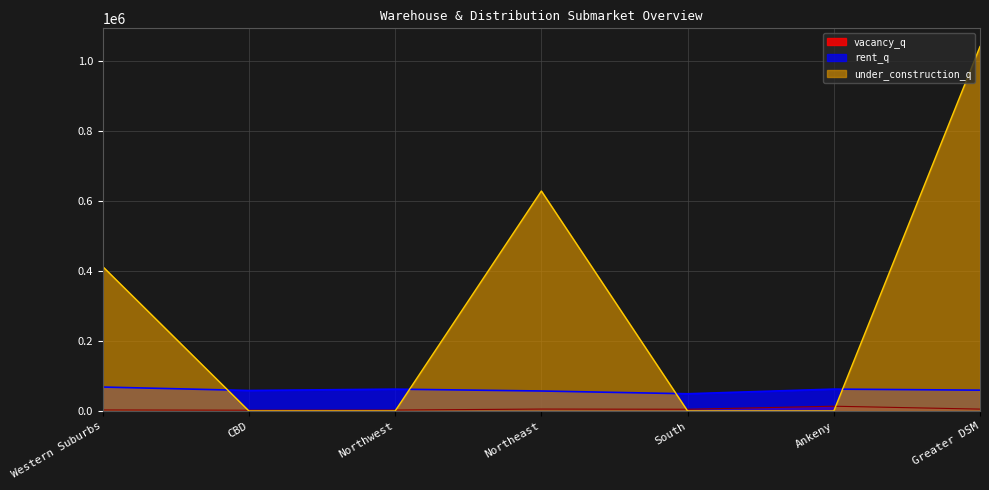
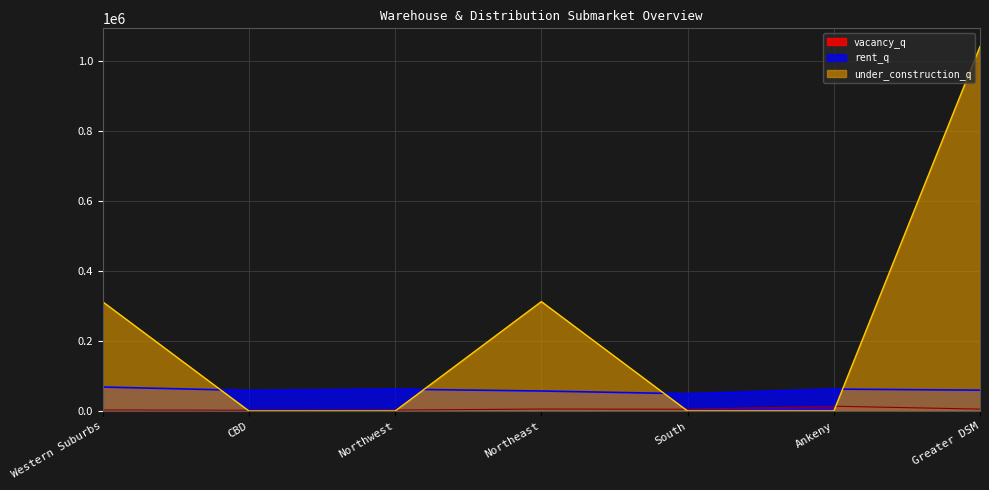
  {
    "vacancy_q": {
      "Western Suburbs": 0,
      "Northeast": 10000,
      "Ankeny": 10000,
      "Greater DSM": 10000
    },
    "rent_q": {
      "Western Suburbs": 70000,
      "CBD": 60000,
      "Northwest": 60000,
      "Northeast": 60000,
      "South": 50000,
      "Ankeny": 60000,
      "Greater DSM": 60000
    },
    "under_construction_q": {
-     "Western Suburbs": 410000,
-     "Northeast": 630000,
+     "Western Suburbs": 310000,
+     "Northeast": 310000,
      "Ankeny": 0,
      "Greater DSM": 1040000
    }
  }
